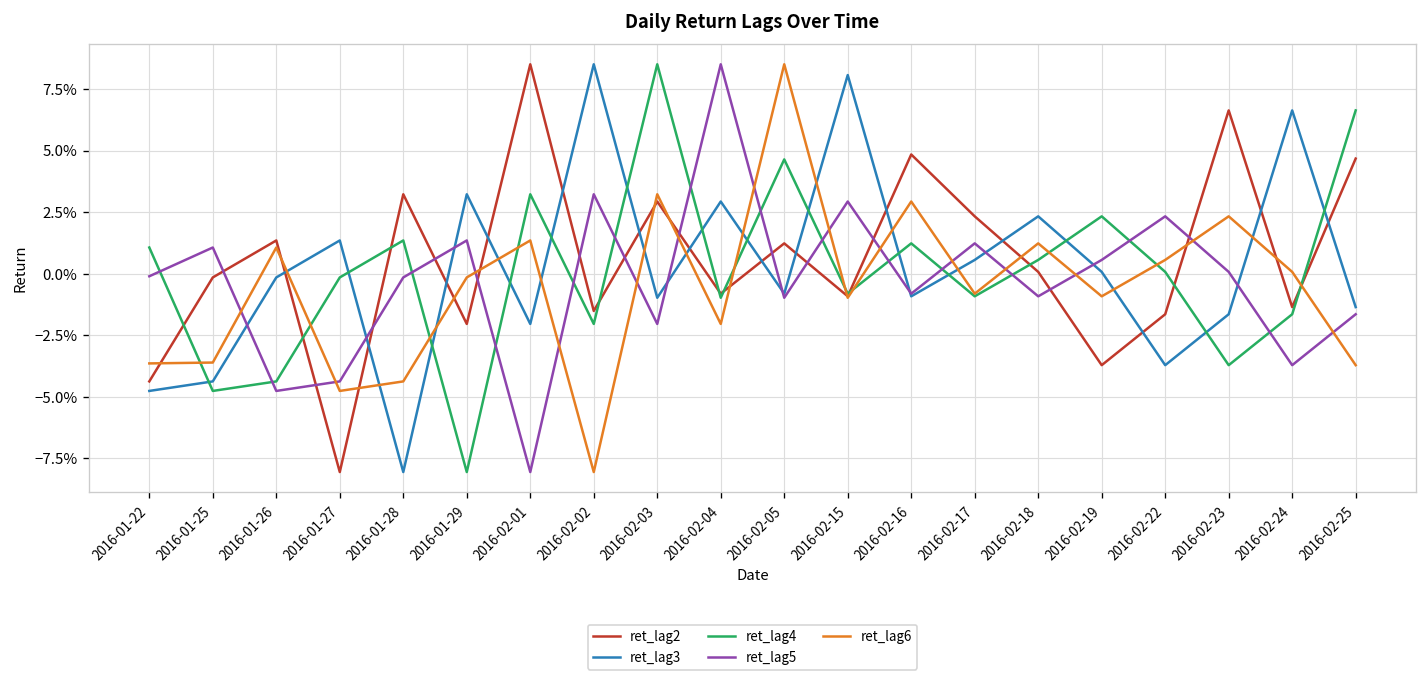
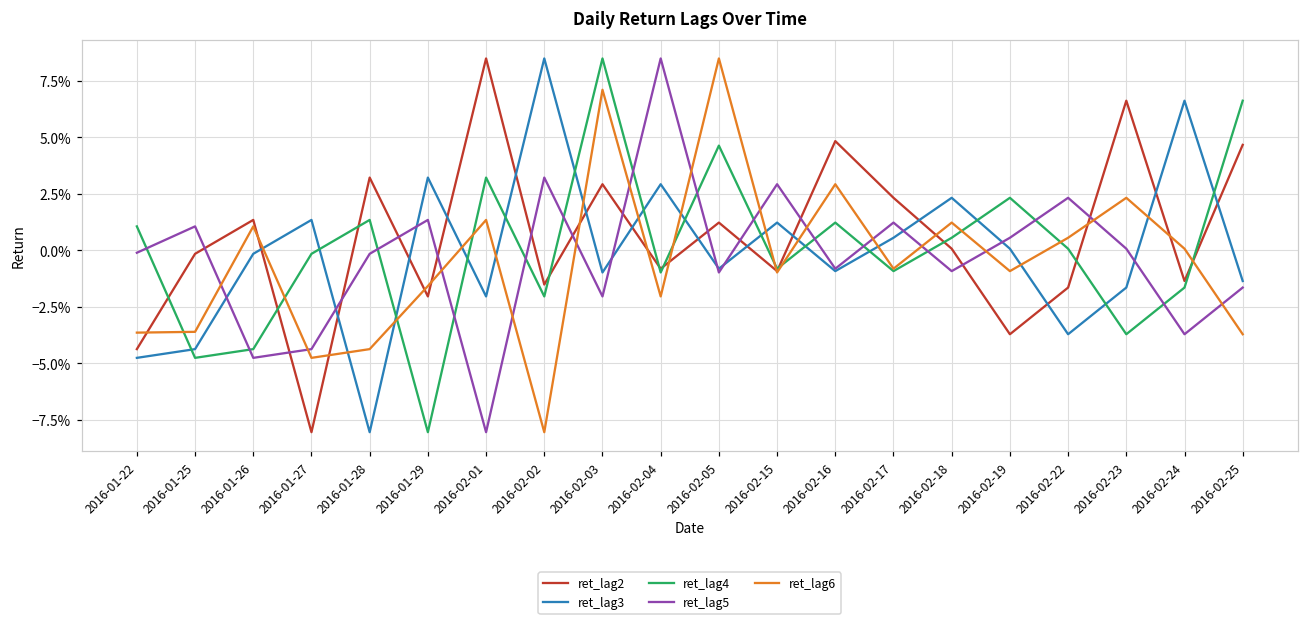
  {
    "ret_lag2": {
      "2016-01-22": "-4.4%",
      "2016-01-25": "-0.2%",
      "2016-01-26": "1.3%",
      "2016-01-27": "-8.1%",
      "2016-01-28": "3.2%",
      "2016-01-29": "-2.0%",
      "2016-02-01": "8.5%",
      "2016-02-02": "-1.5%",
      "2016-02-03": "2.9%",
      "2016-02-04": "-0.8%",
      "2016-02-05": "1.2%",
      "2016-02-16": "4.8%",
      "2016-02-17": "2.3%",
      "2016-02-18": "0.1%",
      "2016-02-19": "-3.7%",
      "2016-02-22": "-1.6%",
      "2016-02-23": "6.6%",
      "2016-02-24": "-1.4%",
      "2016-02-25": "4.7%"
    },
    "ret_lag3": {
      "2016-01-22": "-4.8%",
      "2016-01-25": "-4.4%",
      "2016-01-26": "-0.2%",
      "2016-01-27": "1.3%",
      "2016-01-28": "-8.1%",
      "2016-01-29": "3.2%",
      "2016-02-01": "-2.0%",
      "2016-02-02": "8.5%",
      "2016-02-03": "-1.0%",
      "2016-02-04": "2.9%",
      "2016-02-05": "-0.8%",
-     "2016-02-15": "8.1%",
+     "2016-02-15": "1.2%",
      "2016-02-17": "0.6%",
      "2016-02-18": "2.3%",
      "2016-02-19": "0.1%",
      "2016-02-22": "-3.7%",
      "2016-02-23": "-1.6%",
      "2016-02-24": "6.6%",
      "2016-02-25": "-1.4%"
    },
    "ret_lag4": {
      "2016-01-22": "1.1%",
      "2016-01-25": "-4.8%",
      "2016-01-26": "-4.4%",
      "2016-01-27": "-0.2%",
      "2016-01-28": "1.3%",
      "2016-01-29": "-8.1%",
      "2016-02-01": "3.2%",
      "2016-02-02": "-2.0%",
      "2016-02-03": "8.5%",
      "2016-02-04": "-1.0%",
      "2016-02-05": "4.6%",
      "2016-02-16": "1.2%",
      "2016-02-18": "0.6%",
      "2016-02-19": "2.3%",
      "2016-02-22": "0.1%",
      "2016-02-23": "-3.7%",
      "2016-02-24": "-1.6%",
      "2016-02-25": "6.6%"
    },
    "ret_lag5": {
      "2016-01-22": "-0.1%",
      "2016-01-25": "1.1%",
      "2016-01-26": "-4.8%",
      "2016-01-27": "-4.4%",
      "2016-01-28": "-0.2%",
      "2016-01-29": "1.3%",
      "2016-02-01": "-8.1%",
      "2016-02-02": "3.2%",
      "2016-02-03": "-2.0%",
      "2016-02-04": "8.5%",
      "2016-02-05": "-1.0%",
      "2016-02-15": "2.9%",
      "2016-02-17": "1.2%",
      "2016-02-18": "-0.9%",
      "2016-02-19": "0.6%",
      "2016-02-22": "2.3%",
      "2016-02-23": "0.1%",
      "2016-02-24": "-3.7%",
      "2016-02-25": "-1.6%"
    },
    "ret_lag6": {
      "2016-01-22": "-3.6%",
      "2016-01-25": "-3.6%",
      "2016-01-26": "1.1%",
      "2016-01-27": "-4.8%",
      "2016-01-28": "-4.4%",
-     "2016-01-29": "-0.2%",
+     "2016-01-29": "-1.6%",
      "2016-02-01": "1.3%",
      "2016-02-02": "-8.1%",
-     "2016-02-03": "3.2%",
+     "2016-02-03": "7.1%",
      "2016-02-04": "-2.0%",
      "2016-02-05": "8.5%",
      "2016-02-16": "2.9%",
      "2016-02-18": "1.2%",
      "2016-02-19": "-0.9%",
      "2016-02-22": "0.6%",
      "2016-02-23": "2.3%",
      "2016-02-24": "0.1%",
      "2016-02-25": "-3.7%"
    }
  }
